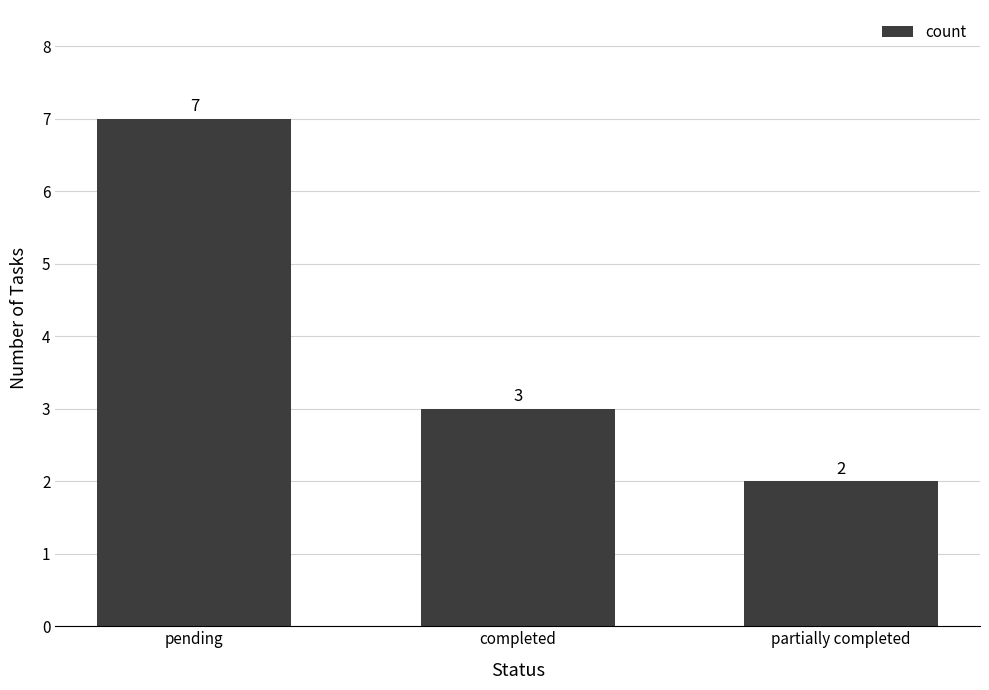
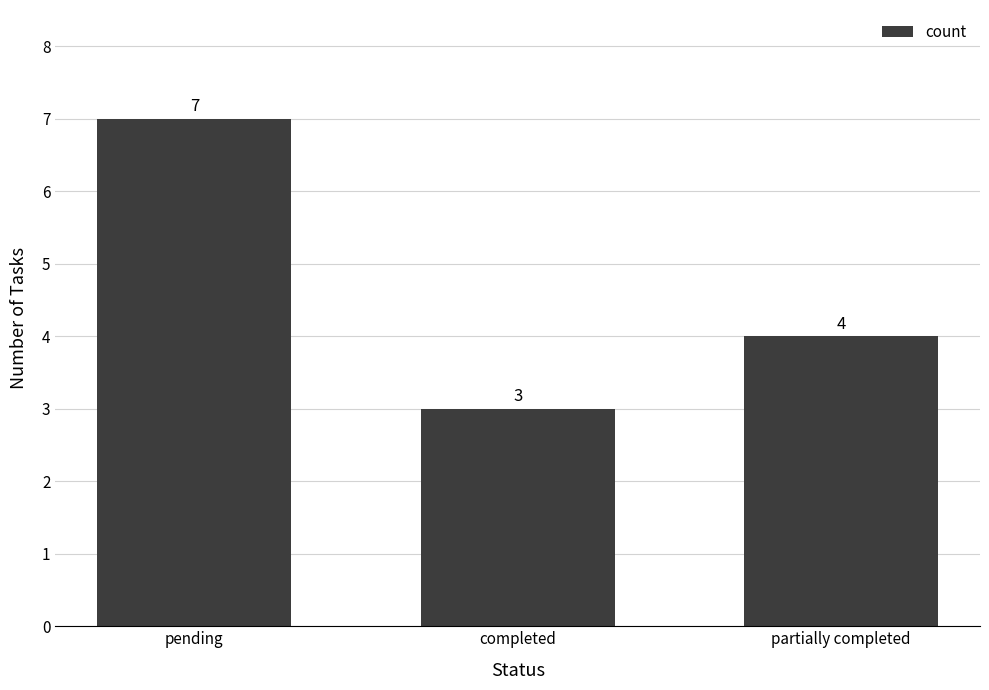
  {
    "pending": 7,
    "completed": 3,
-   "partially completed": 2
+   "partially completed": 4
  }
